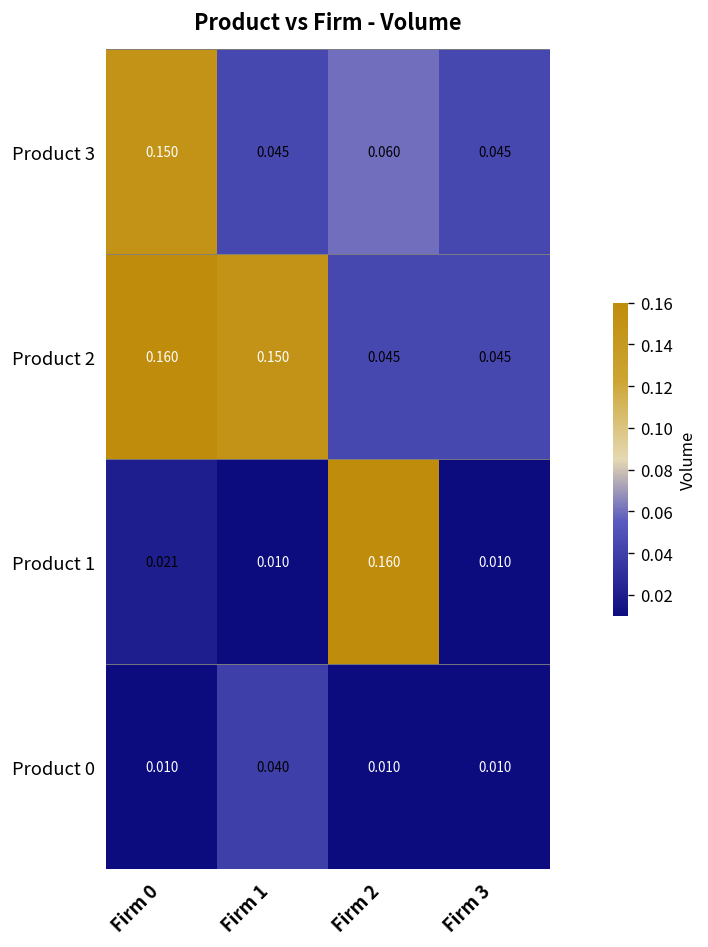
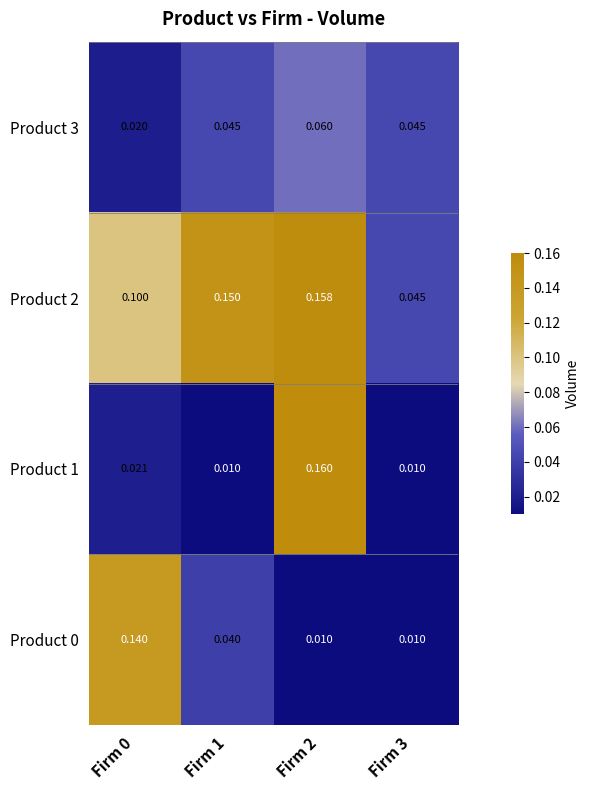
  {
    "Product 3": {
-     "Firm 0": 0.150,
+     "Firm 0": 0.020,
      "Firm 1": 0.045,
      "Firm 2": 0.060,
      "Firm 3": 0.045
    },
    "Product 2": {
-     "Firm 0": 0.160,
+     "Firm 0": 0.100,
      "Firm 1": 0.150,
-     "Firm 2": 0.045,
+     "Firm 2": 0.158,
      "Firm 3": 0.045
    },
    "Product 1": {
      "Firm 0": 0.021,
      "Firm 1": 0.010,
      "Firm 2": 0.160,
      "Firm 3": 0.010
    },
    "Product 0": {
-     "Firm 0": 0.010,
+     "Firm 0": 0.140,
      "Firm 1": 0.040,
      "Firm 2": 0.010,
      "Firm 3": 0.010
    }
  }
